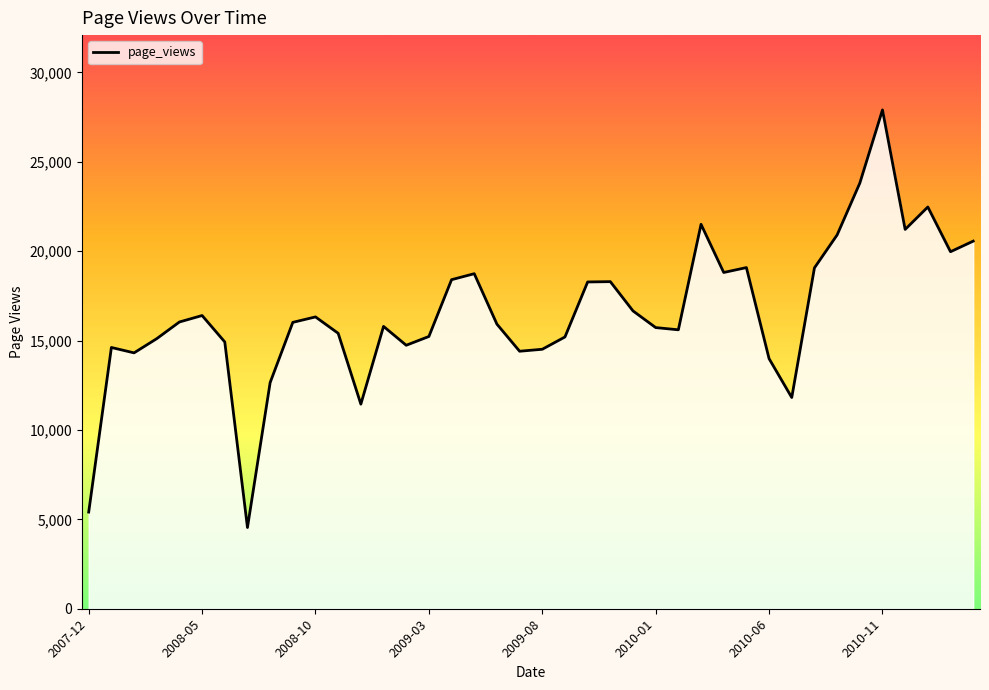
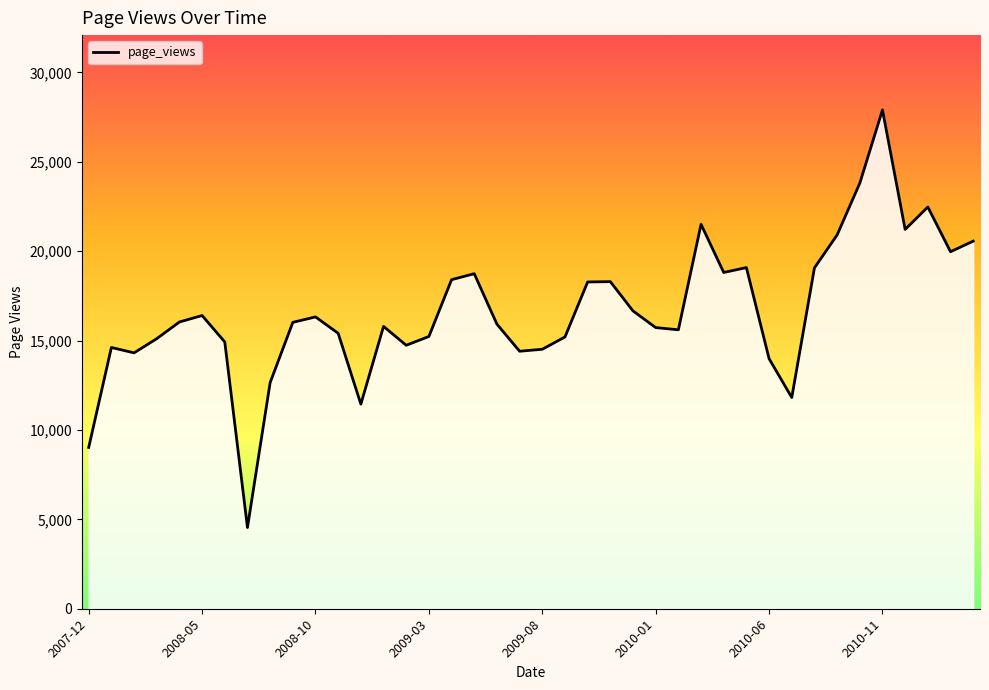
  {
-   "2007-12": "5,400",
+   "2007-12": "9,000",
    "2008-05": "16,400",
    "2008-10": "16,300",
    "2009-03": "15,200",
    "2009-08": "14,500",
    "2010-01": "15,700",
    "2010-06": "14,000",
    "2010-11": "27,900"
  }
